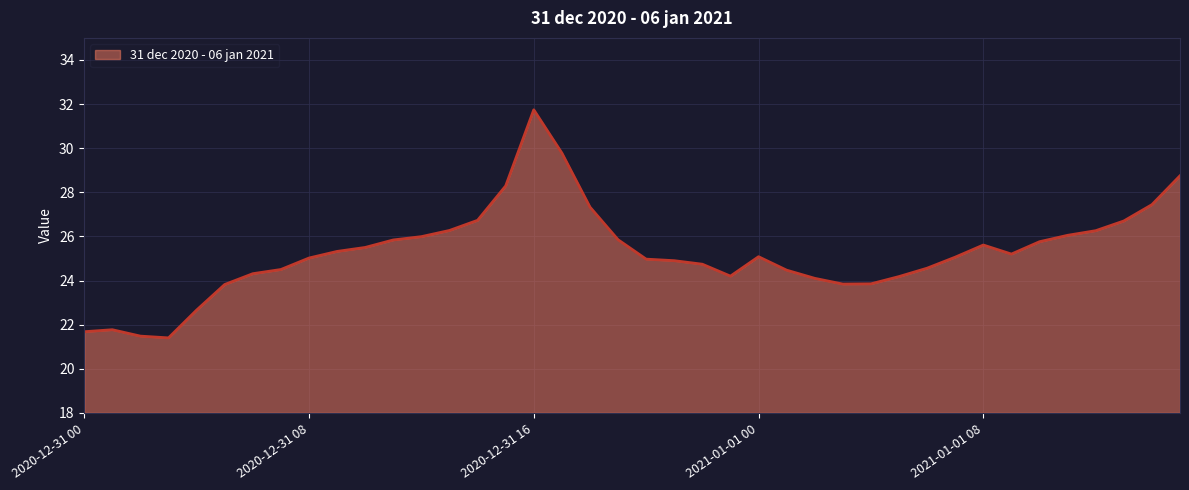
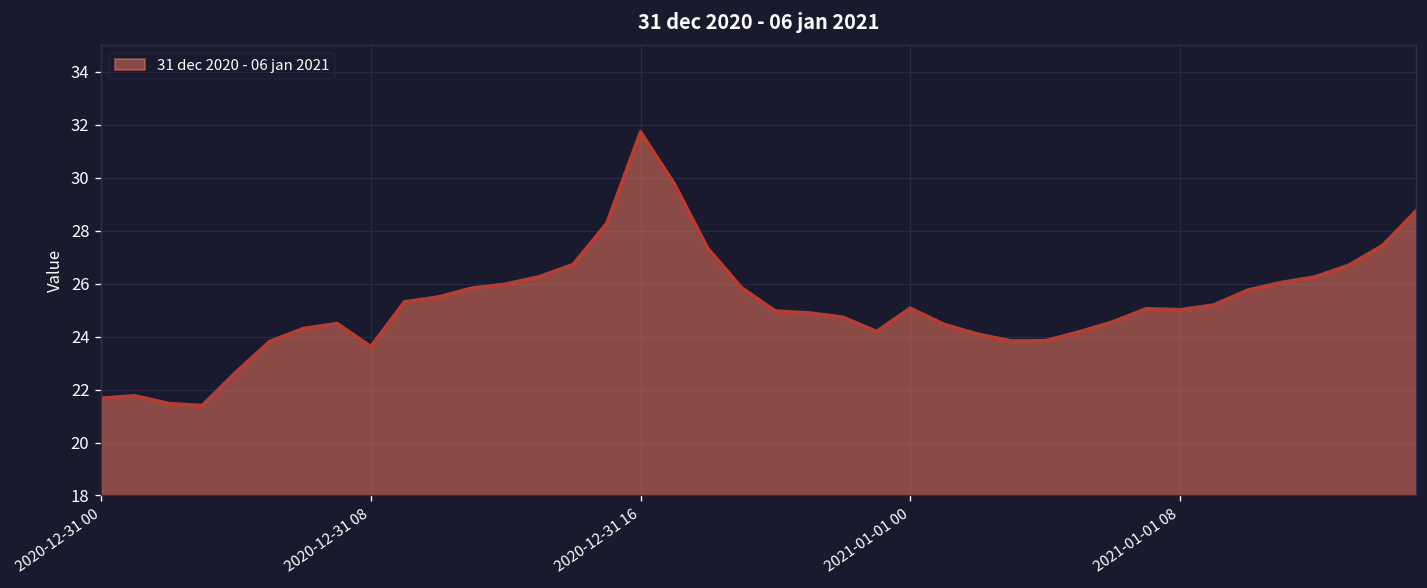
  {
    "2020-12-31 00": 21.7,
-   "2020-12-31 08": 25.0,
+   "2020-12-31 08": 23.6,
    "2020-12-31 16": 31.7,
    "2021-01-01 00": 25.1,
-   "2021-01-01 08": 25.6
+   "2021-01-01 08": 25.0
  }
